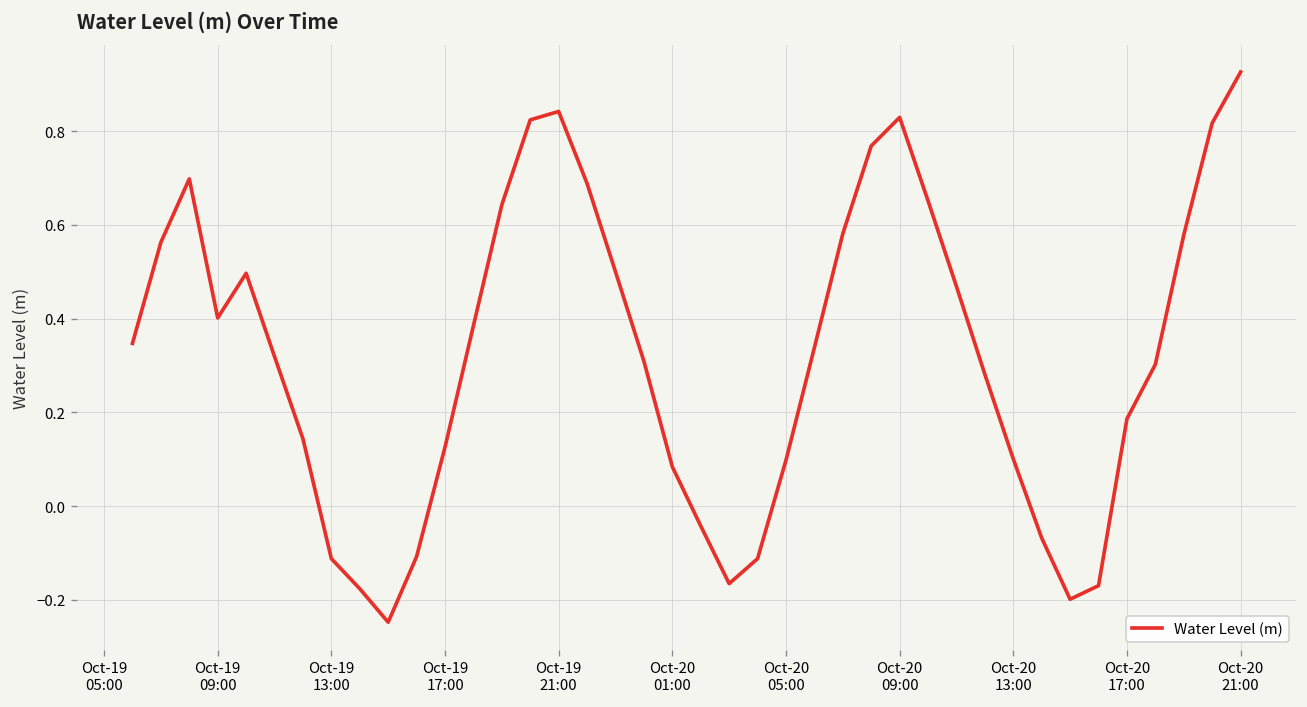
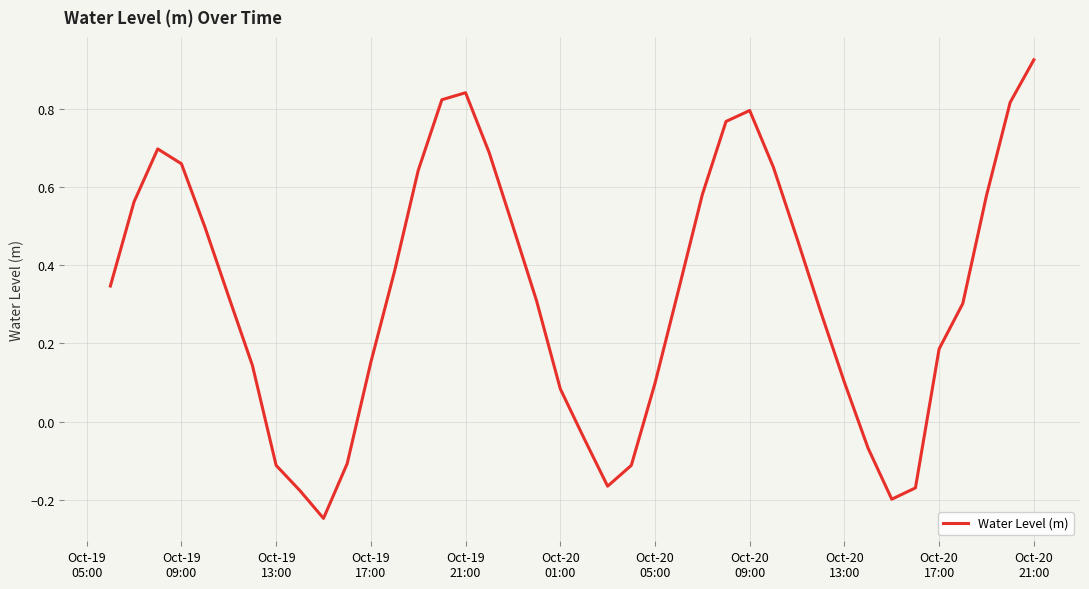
  {
-   "Oct-19 09:00": 0.40,
+   "Oct-19 09:00": 0.66,
    "Oct-19 13:00": -0.11,
-   "Oct-19 17:00": 0.13,
+   "Oct-19 17:00": 0.15,
    "Oct-19 21:00": 0.84,
    "Oct-20 01:00": 0.08,
    "Oct-20 05:00": 0.10,
-   "Oct-20 09:00": 0.83,
+   "Oct-20 09:00": 0.80,
    "Oct-20 13:00": 0.10,
    "Oct-20 17:00": 0.19,
    "Oct-20 21:00": 0.93
  }
